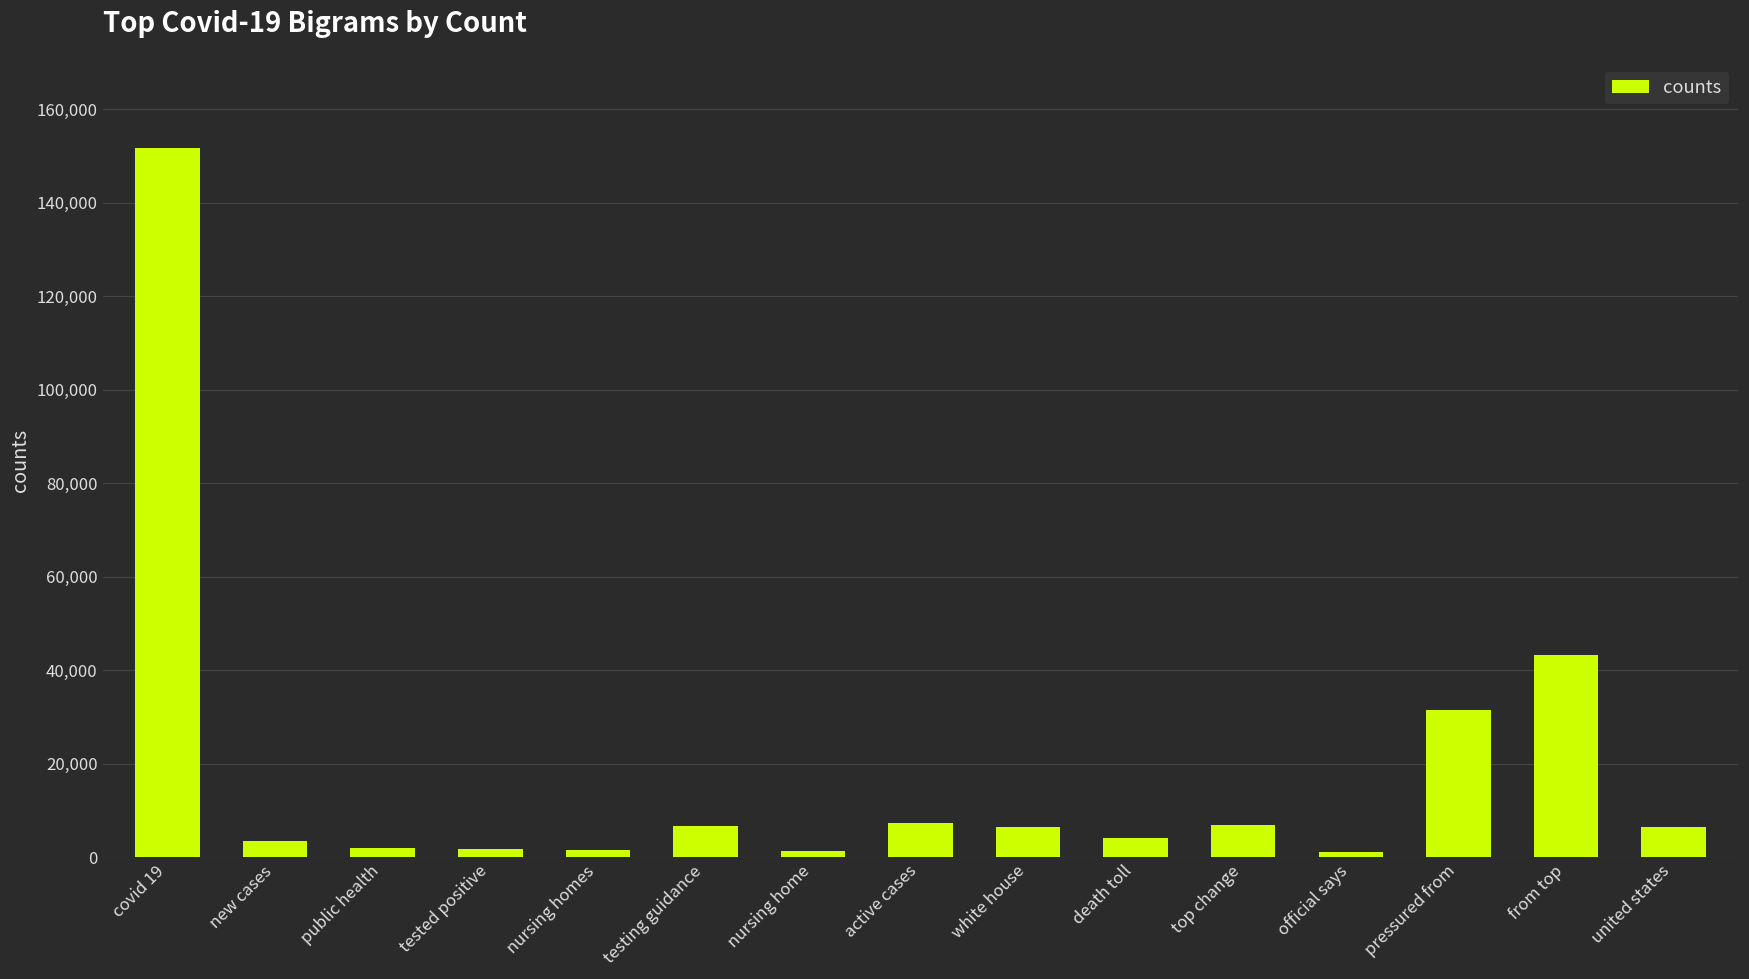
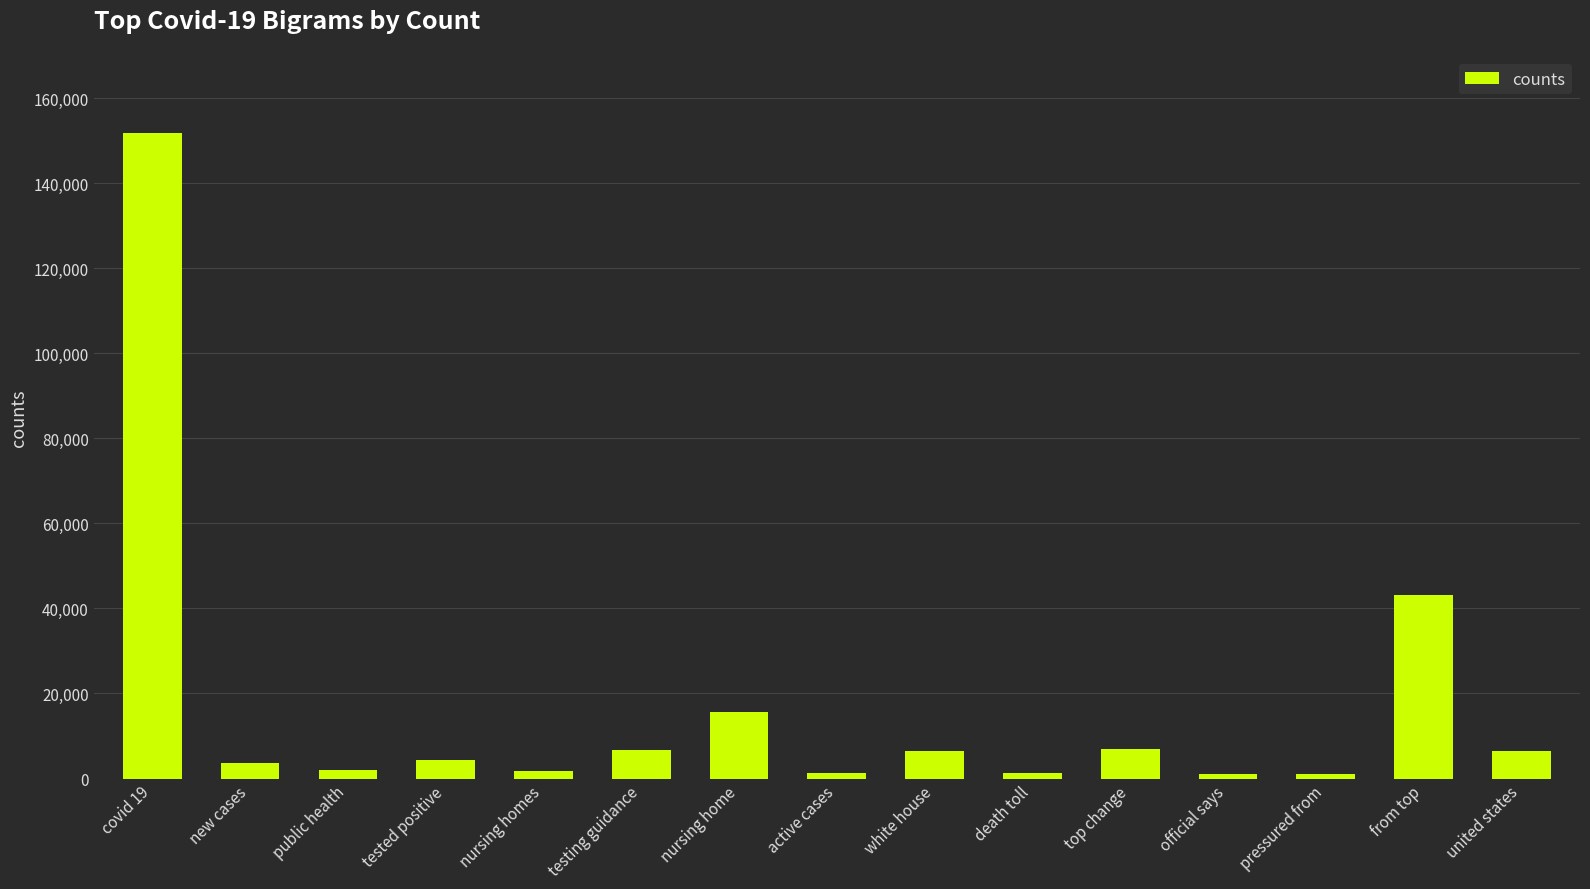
  {
    "covid 19": "152,000",
    "new cases": "4,000",
    "public health": "2,000",
-   "tested positive": "2,000",
+   "tested positive": "4,000",
    "nursing homes": "2,000",
    "testing guidance": "7,000",
-   "nursing home": "1,000",
-   "active cases": "7,000",
+   "nursing home": "16,000",
+   "active cases": "1,000",
    "white house": "6,000",
-   "death toll": "4,000",
+   "death toll": "1,000",
    "top change": "7,000",
    "official says": "1,000",
-   "pressured from": "32,000",
+   "pressured from": "1,000",
    "from top": "43,000",
    "united states": "7,000"
  }
